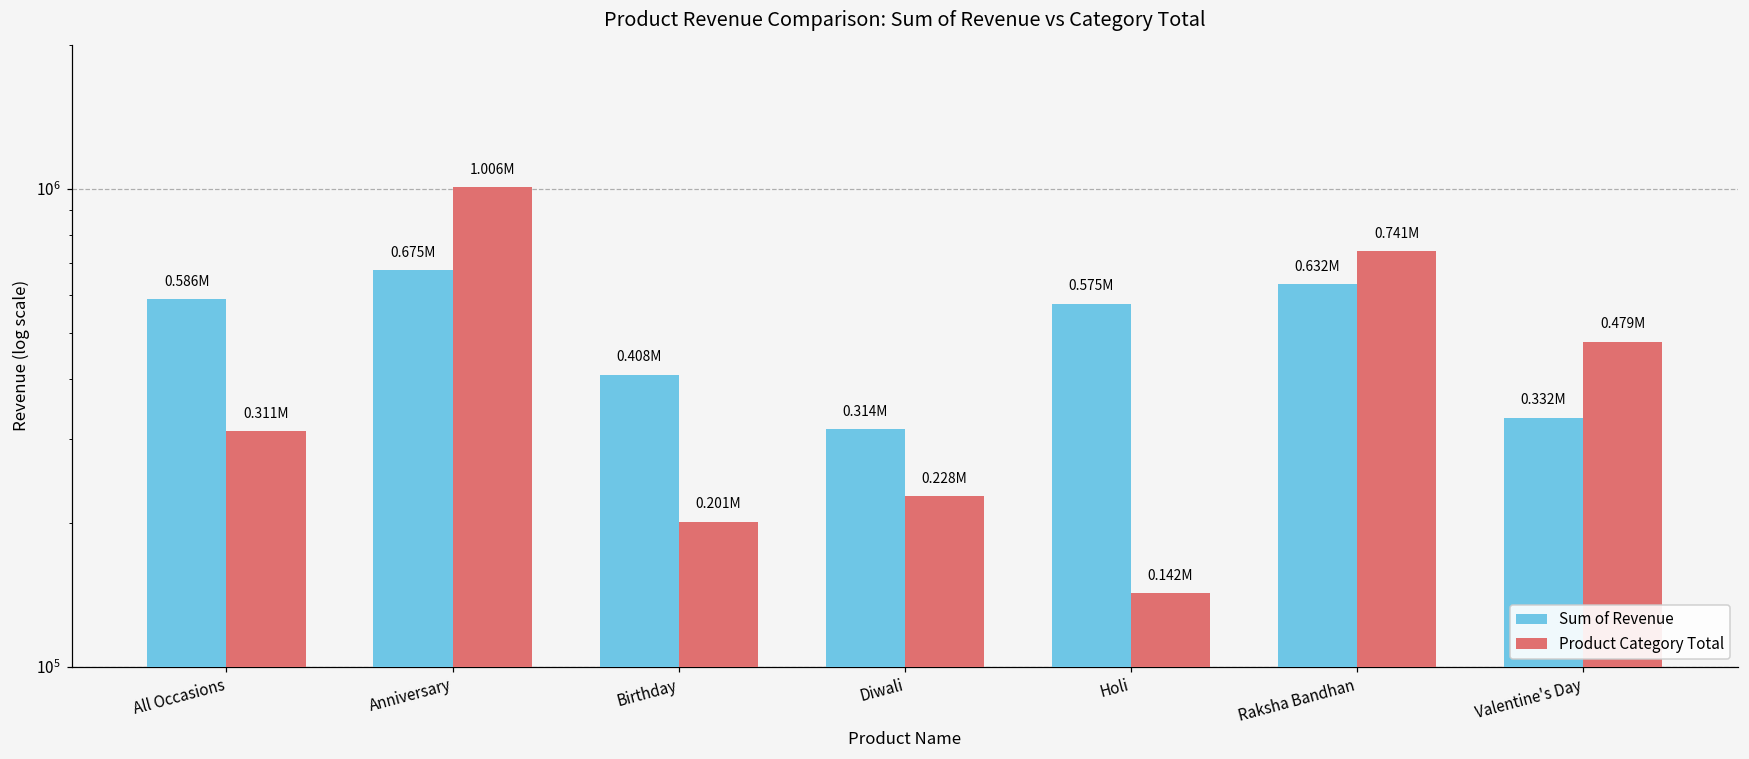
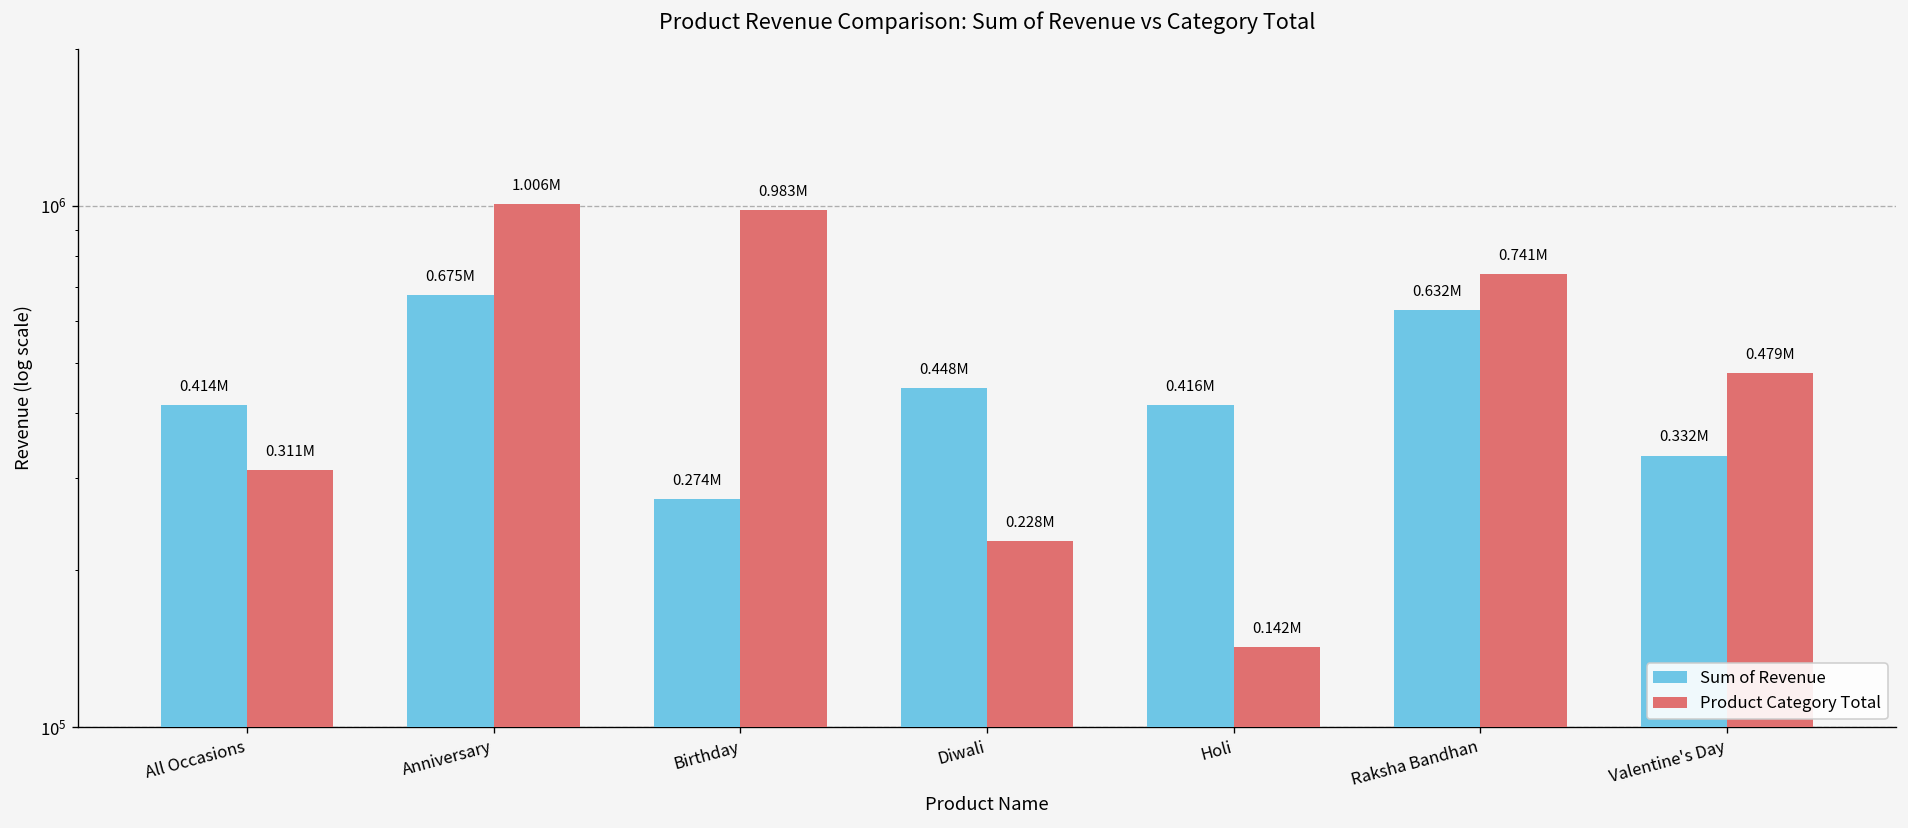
  {
    "Sum of Revenue": {
-     "All Occasions": "0.586M",
+     "All Occasions": "0.414M",
      "Anniversary": "0.675M",
-     "Birthday": "0.408M",
-     "Diwali": "0.314M",
-     "Holi": "0.575M",
+     "Birthday": "0.274M",
+     "Diwali": "0.448M",
+     "Holi": "0.416M",
      "Raksha Bandhan": "0.632M",
      "Valentine's Day": "0.332M"
    },
    "Product Category Total": {
      "All Occasions": "0.311M",
      "Anniversary": "1.006M",
-     "Birthday": "0.201M",
+     "Birthday": "0.983M",
      "Diwali": "0.228M",
      "Holi": "0.142M",
      "Raksha Bandhan": "0.741M",
      "Valentine's Day": "0.479M"
    }
  }
